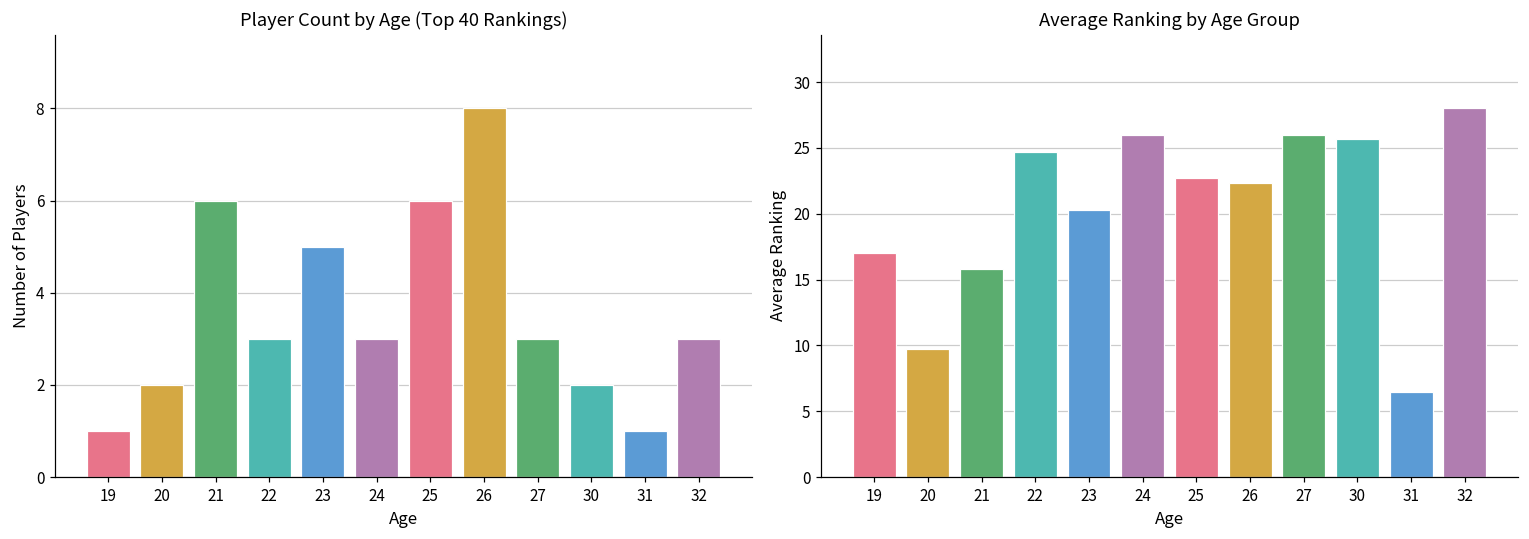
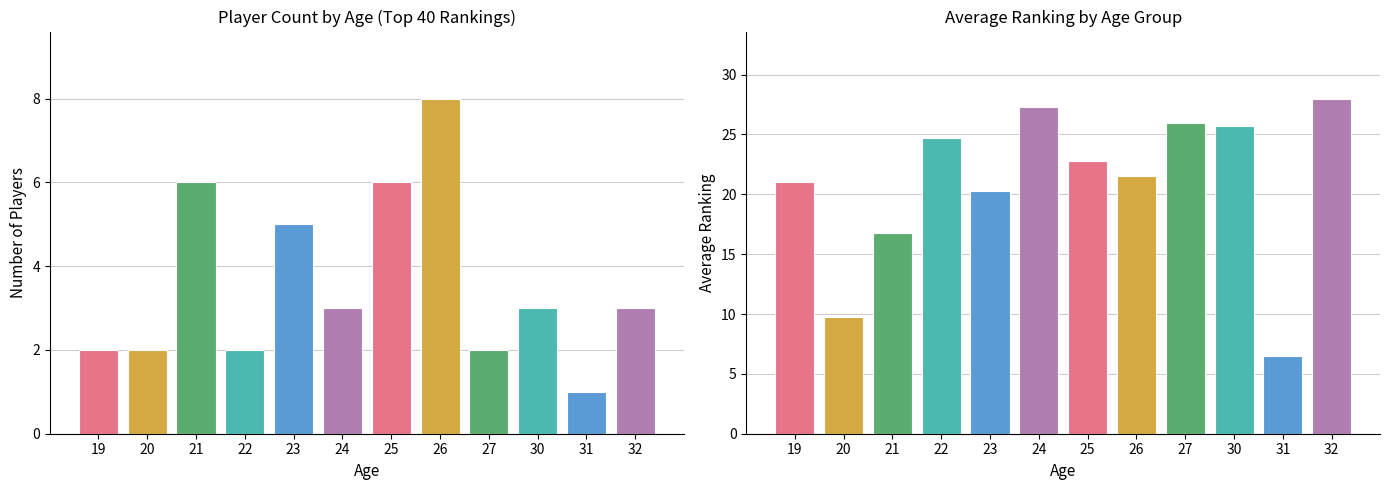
  {
    "Player Count by Age (Top 40 Rankings)": {
-     "19": 1,
+     "19": 2,
      "20": 2,
      "21": 6,
-     "22": 3,
+     "22": 2,
      "23": 5,
      "24": 3,
      "25": 6,
      "26": 8,
-     "27": 3,
-     "30": 2,
+     "27": 2,
+     "30": 3,
      "31": 1,
      "32": 3
    },
    "Average Ranking by Age Group": {
-     "19": 17,
+     "19": 21,
      "20": 9.8,
-     "21": 15.8,
+     "21": 16.8,
      "22": 24.7,
      "23": 20.3,
-     "24": 26.0,
+     "24": 27.3,
      "25": 22.8,
-     "26": 22.3,
+     "26": 21.5,
      "27": 26.0,
      "30": 25.7,
      "31": 6.5,
      "32": 28.0
    }
  }
